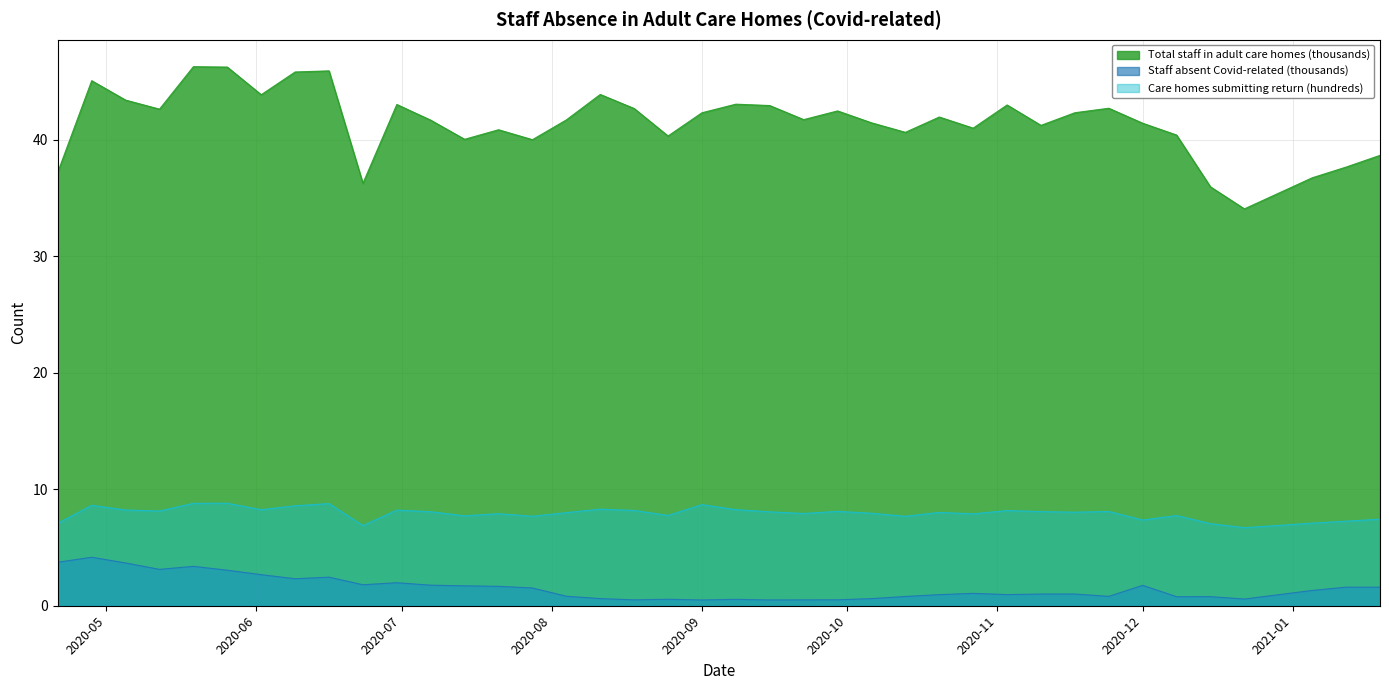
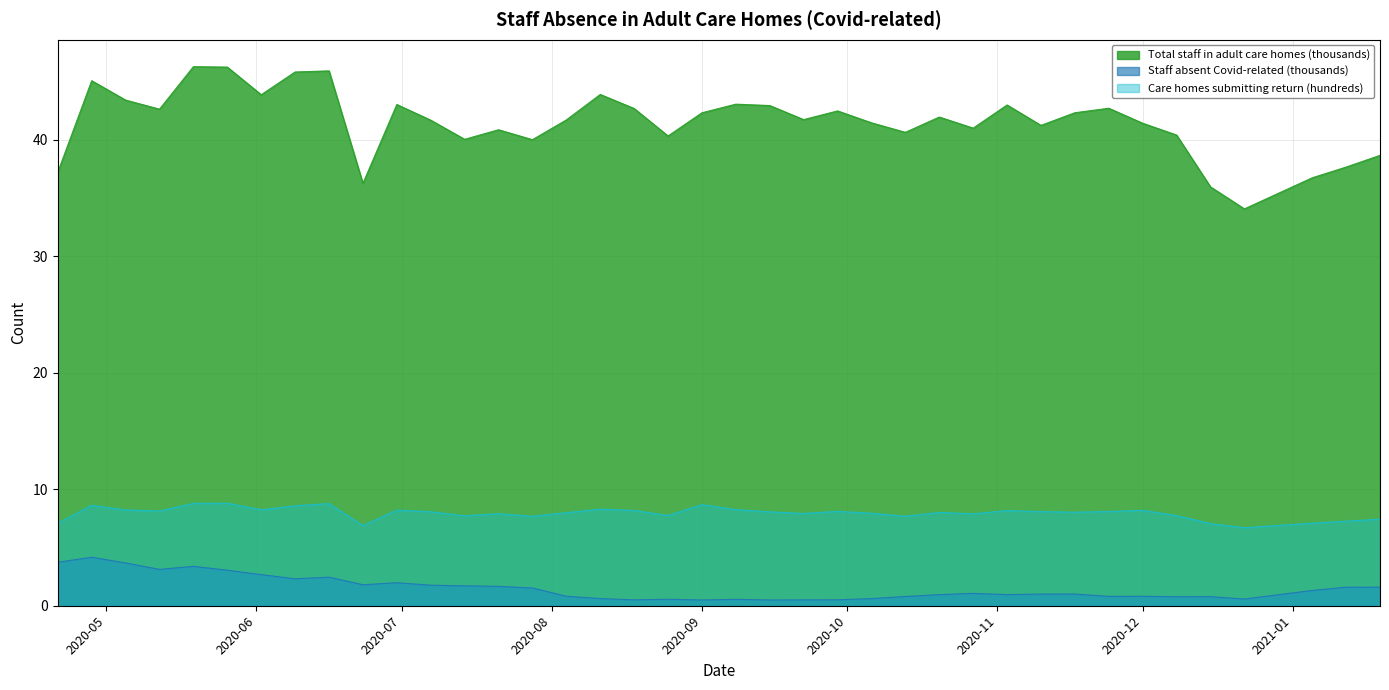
  {
    "Total staff in adult care homes (thousands)": {
      "2020-09": 42.3,
      "2020-12": 41.4
    },
    "Staff absent Covid-related (thousands)": {
      "2020-09": 0.5,
-     "2020-12": 1.7
+     "2020-12": 0.8
    },
    "Care homes submitting return (hundreds)": {
      "2020-09": 8.7,
-     "2020-12": 7.4
+     "2020-12": 8.2
    }
  }
